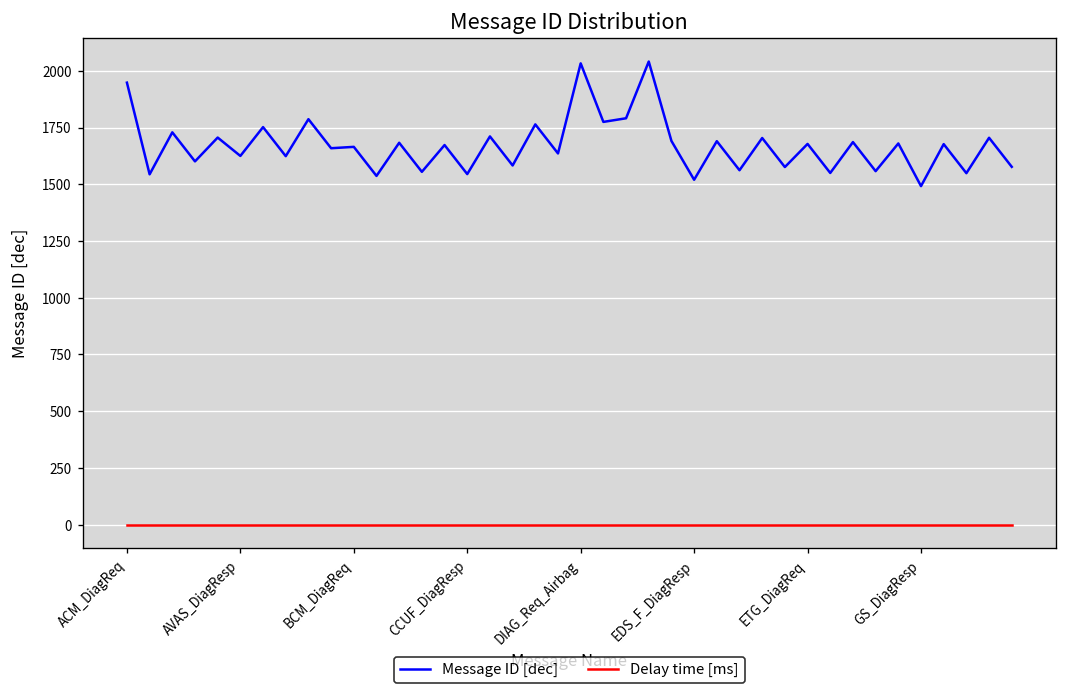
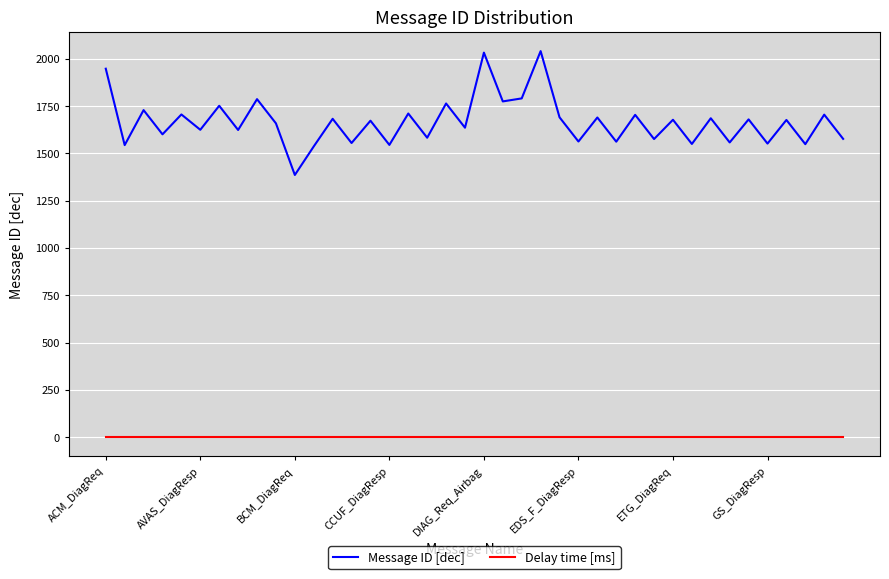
  {
    "Message ID [dec]": {
      "ACM_DiagReq": 1950,
      "AVAS_DiagResp": 1630,
-     "BCM_DiagReq": 1670,
+     "BCM_DiagReq": 1390,
      "CCUF_DiagResp": 1550,
      "DIAG_Req_Airbag": 2030,
-     "EDS_F_DiagResp": 1520,
+     "EDS_F_DiagResp": 1560,
      "ETG_DiagReq": 1680,
-     "GS_DiagResp": 1490
+     "GS_DiagResp": 1550
    },
    "Delay time [ms]": {
      "ACM_DiagReq": 0,
      "AVAS_DiagResp": 0,
      "BCM_DiagReq": 0,
      "CCUF_DiagResp": 0,
      "DIAG_Req_Airbag": 0,
      "EDS_F_DiagResp": 0,
      "ETG_DiagReq": 0,
      "GS_DiagResp": 0
    }
  }
